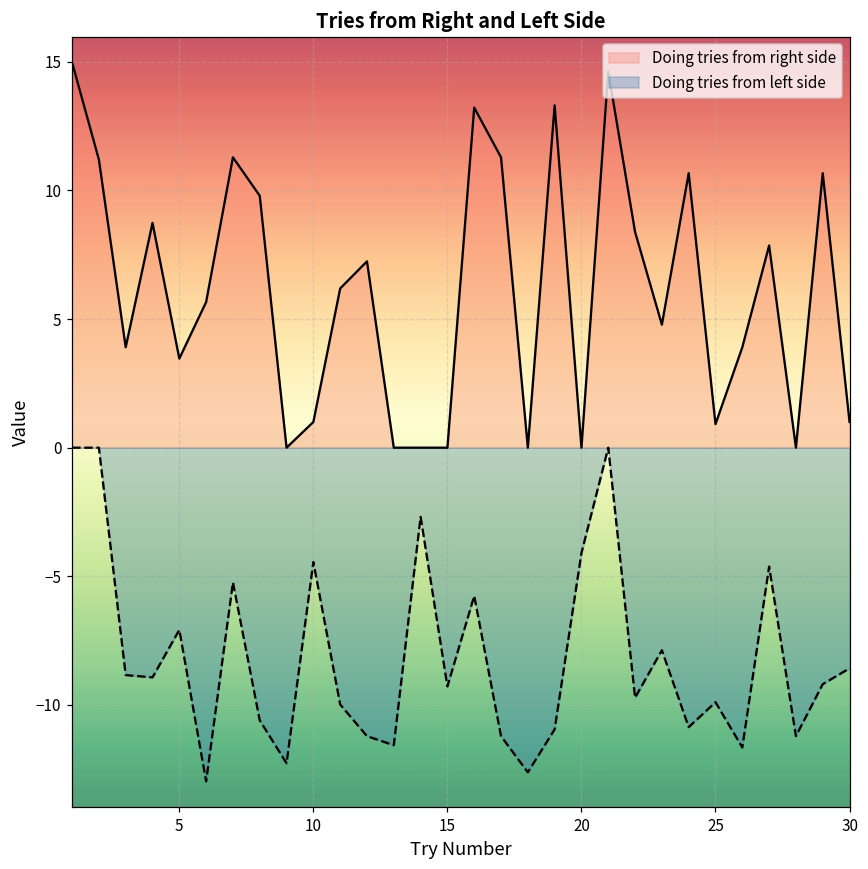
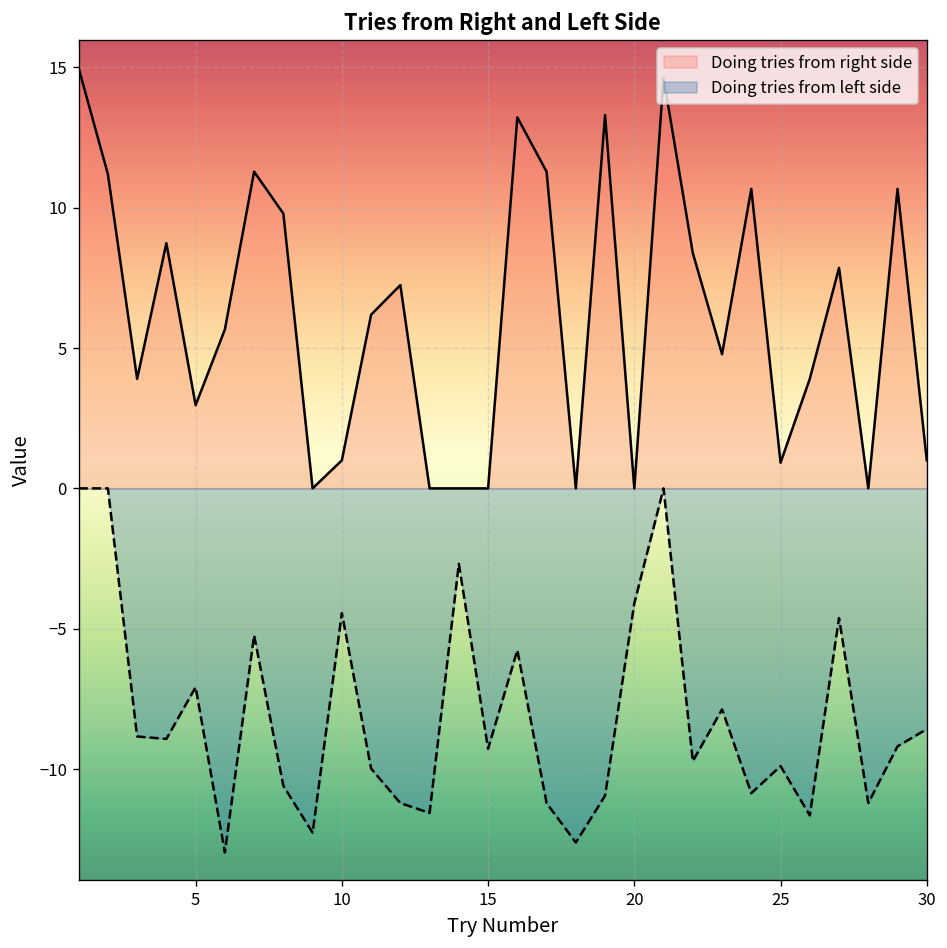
  {
    "Doing tries from right side": {
-     "5": 3.5,
+     "5": 3.0,
      "10": 1.0,
      "25": 0.9,
      "30": 1.0
    }
  }
